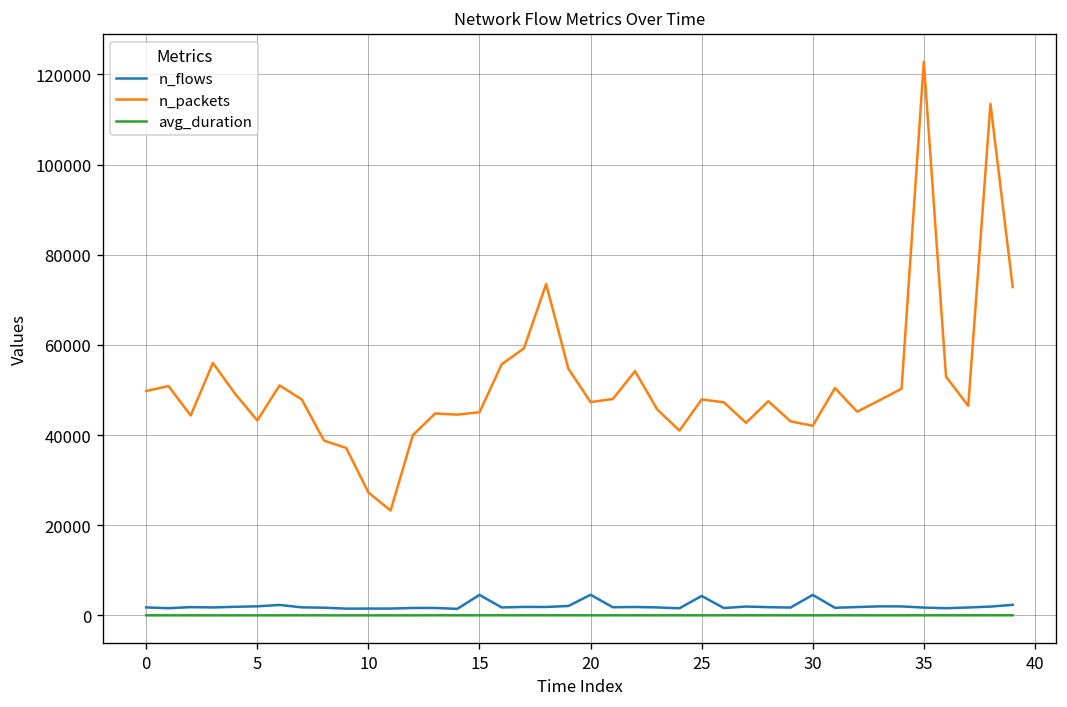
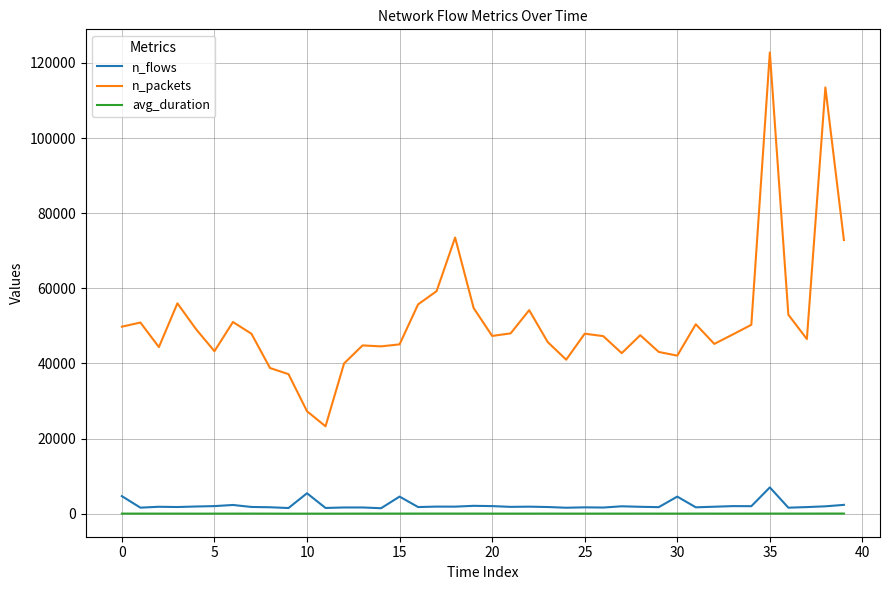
  {
    "n_flows": {
-     "0": 2000,
+     "0": 5000,
      "5": 2000,
-     "10": 2000,
+     "10": 5000,
      "15": 5000,
-     "20": 5000,
-     "25": 4000,
+     "20": 2000,
+     "25": 2000,
      "30": 5000,
-     "35": 2000
+     "35": 7000
    },
    "n_packets": {
      "0": 50000,
      "5": 43000,
      "10": 27000,
      "15": 45000,
      "20": 47000,
      "25": 48000,
      "30": 42000,
      "35": 123000
    },
    "avg_duration": {
      "0": 0,
      "5": 0,
      "10": 0,
      "15": 0,
      "20": 0,
      "25": 0,
      "30": 0,
      "35": 0
    }
  }
